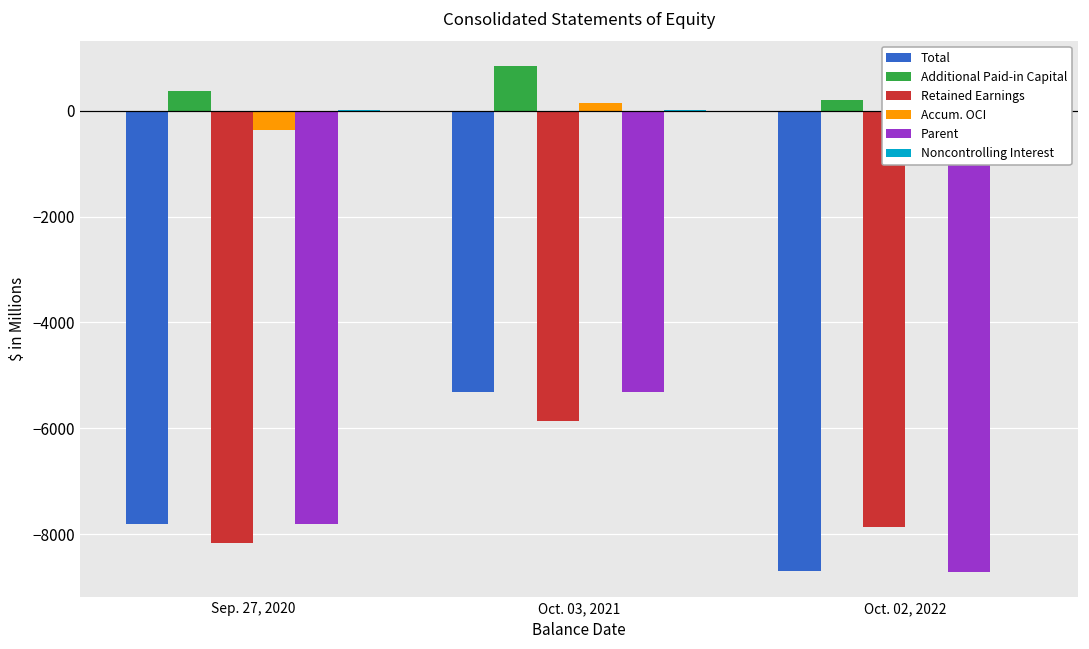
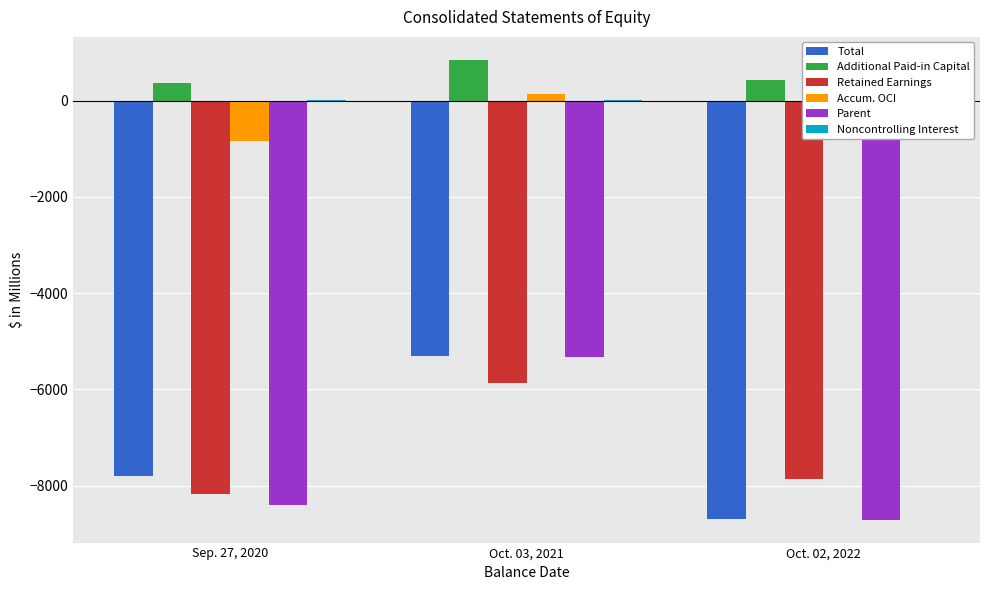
  {
    "Total": {
      "Sep. 27, 2020": -7800,
      "Oct. 03, 2021": -5300,
      "Oct. 02, 2022": -8700
    },
    "Additional Paid-in Capital": {
      "Sep. 27, 2020": 400,
      "Oct. 03, 2021": 800,
-     "Oct. 02, 2022": 200
+     "Oct. 02, 2022": 400
    },
    "Retained Earnings": {
      "Sep. 27, 2020": -8200,
      "Oct. 03, 2021": -5900,
      "Oct. 02, 2022": -7900
    },
    "Accum. OCI": {
-     "Sep. 27, 2020": -400,
+     "Sep. 27, 2020": -800,
      "Oct. 03, 2021": 100
    },
    "Parent": {
-     "Sep. 27, 2020": -7800,
+     "Sep. 27, 2020": -8400,
      "Oct. 03, 2021": -5300,
      "Oct. 02, 2022": -8700
    }
  }
